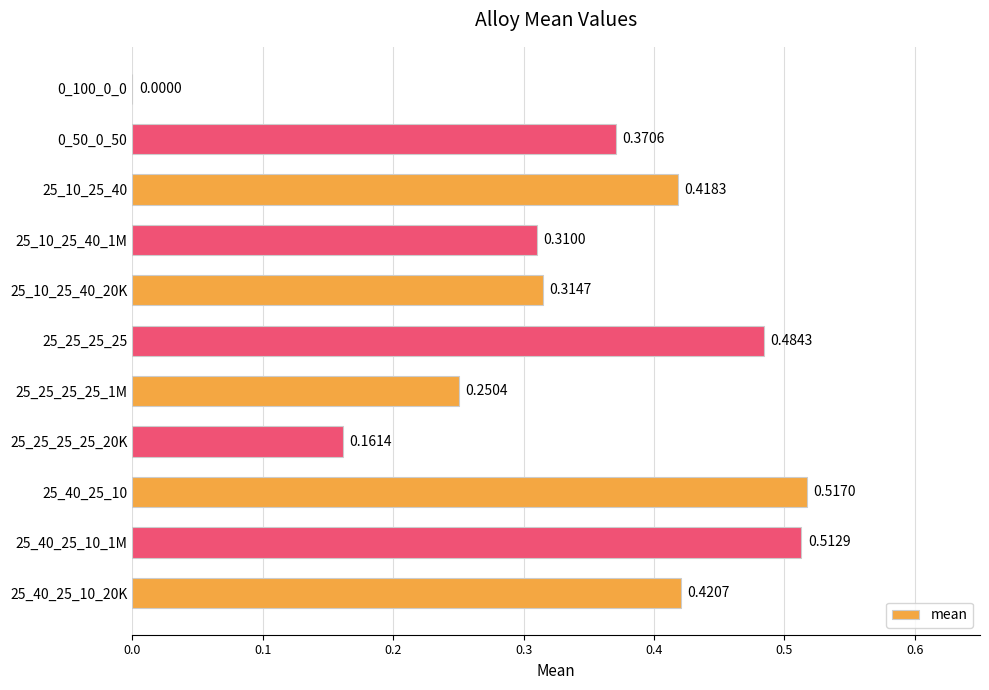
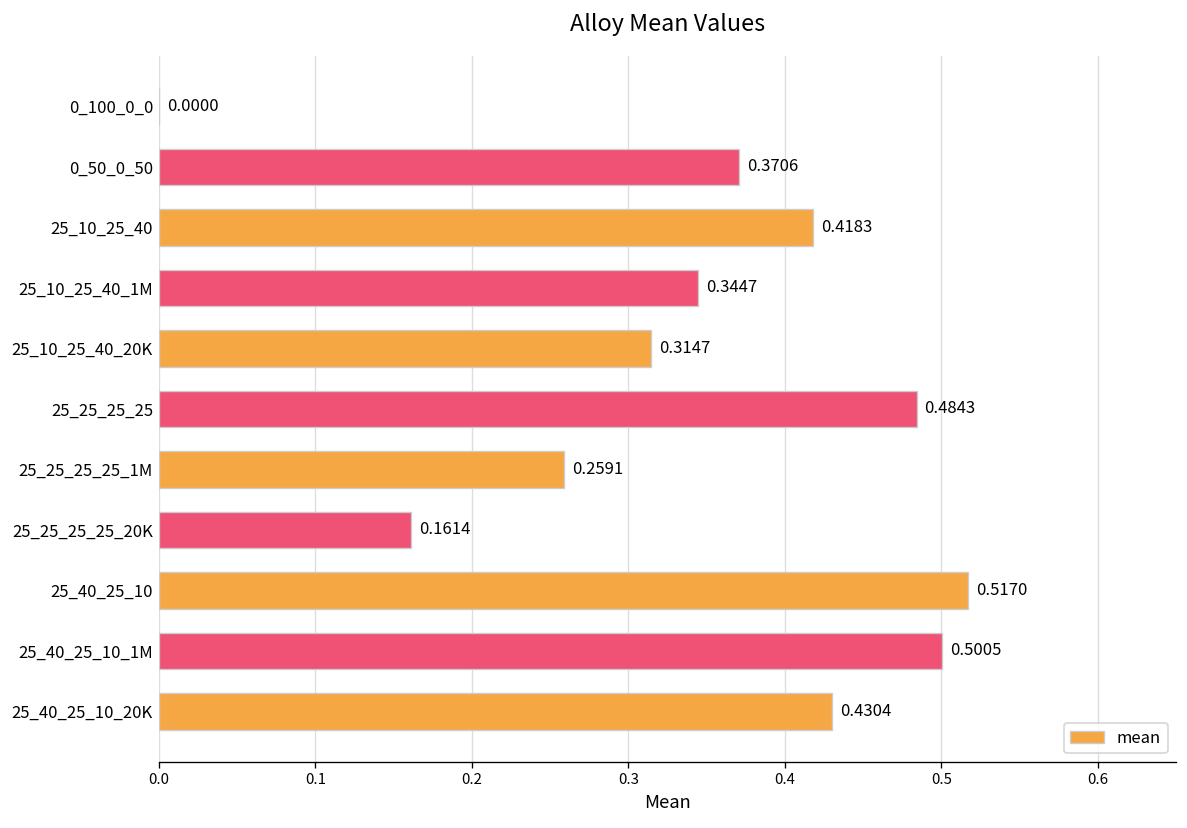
  {
    "0_100_0_0": 0.0000,
    "0_50_0_50": 0.3706,
    "25_10_25_40": 0.4183,
-   "25_10_25_40_1M": 0.3100,
+   "25_10_25_40_1M": 0.3447,
    "25_10_25_40_20K": 0.3147,
    "25_25_25_25": 0.4843,
-   "25_25_25_25_1M": 0.2504,
+   "25_25_25_25_1M": 0.2591,
    "25_25_25_25_20K": 0.1614,
    "25_40_25_10": 0.5170,
-   "25_40_25_10_1M": 0.5129,
-   "25_40_25_10_20K": 0.4207
+   "25_40_25_10_1M": 0.5005,
+   "25_40_25_10_20K": 0.4304
  }
